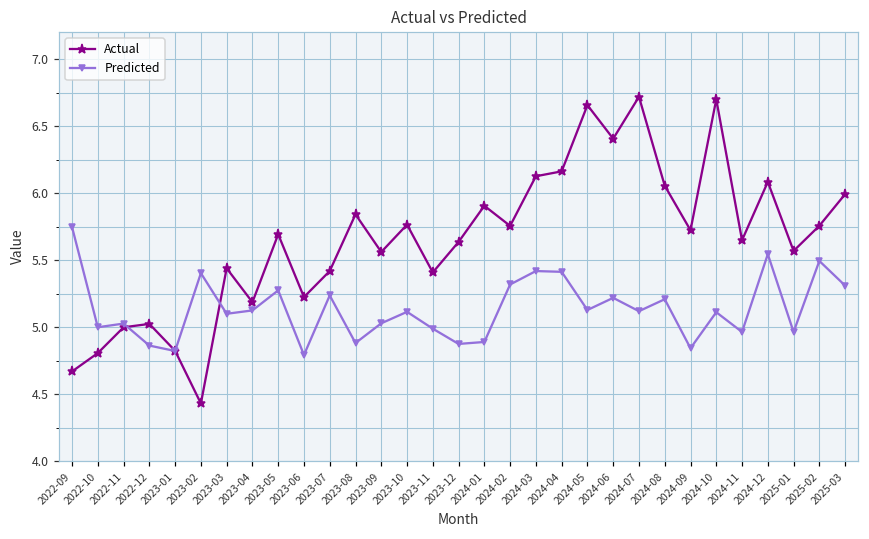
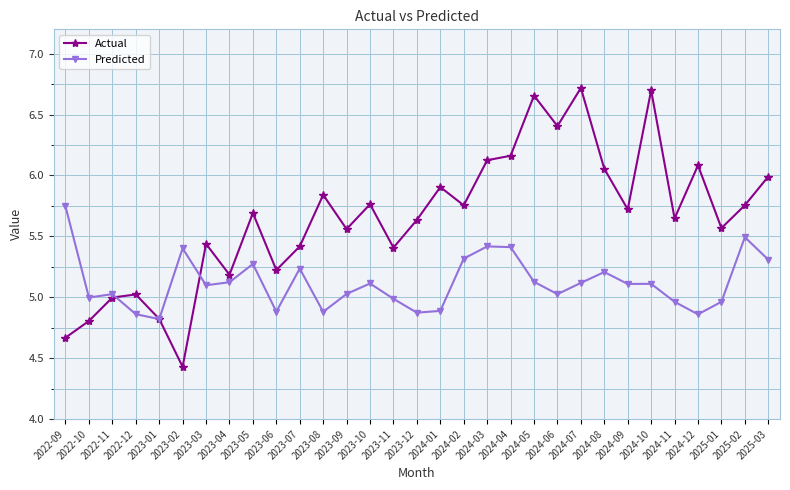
  {
    "Actual": {
      "2022-09": 4.67,
      "2022-10": 4.81,
      "2022-11": 5.00,
      "2022-12": 5.02,
      "2023-02": 4.43,
      "2023-03": 5.44,
      "2023-04": 5.19,
      "2023-05": 5.69,
      "2023-06": 5.22,
      "2023-07": 5.42,
      "2023-08": 5.84,
      "2023-09": 5.56,
      "2023-10": 5.76,
      "2023-11": 5.41,
      "2023-12": 5.64,
      "2024-01": 5.90,
      "2024-02": 5.75,
      "2024-03": 6.13,
      "2024-04": 6.16,
      "2024-05": 6.66,
      "2024-06": 6.41,
      "2024-07": 6.72,
      "2024-08": 6.05,
      "2024-09": 5.72,
      "2024-10": 6.70,
      "2024-11": 5.65,
      "2024-12": 6.08,
      "2025-01": 5.57,
      "2025-02": 5.76,
      "2025-03": 5.99
    },
    "Predicted": {
      "2022-09": 5.75,
      "2022-10": 5.00,
      "2022-11": 5.03,
      "2022-12": 4.86,
      "2023-02": 5.40,
      "2023-03": 5.10,
      "2023-04": 5.12,
      "2023-05": 5.27,
-     "2023-06": 4.79,
+     "2023-06": 4.88,
      "2023-07": 5.24,
      "2023-08": 4.88,
      "2023-09": 5.03,
      "2023-10": 5.11,
      "2023-11": 4.99,
      "2023-12": 4.87,
      "2024-01": 4.89,
      "2024-02": 5.32,
      "2024-03": 5.42,
      "2024-04": 5.41,
      "2024-05": 5.13,
-     "2024-06": 5.22,
+     "2024-06": 5.03,
      "2024-07": 5.12,
      "2024-08": 5.21,
-     "2024-09": 4.84,
+     "2024-09": 5.11,
      "2024-10": 5.11,
      "2024-11": 4.96,
-     "2024-12": 5.54,
+     "2024-12": 4.86,
      "2025-01": 4.96,
      "2025-02": 5.49,
      "2025-03": 5.31
    }
  }
